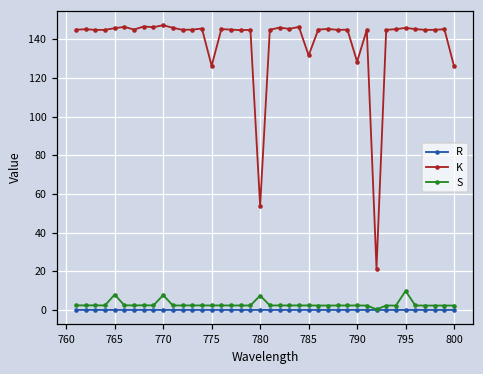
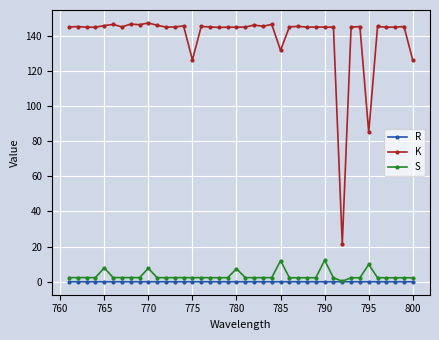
  {
    "R": {
      "765": 0,
      "770": 0,
      "775": 0,
      "780": 0,
      "785": 0,
      "790": 0,
      "795": 0,
      "800": 0
    },
    "K": {
      "765": 146,
      "770": 147,
      "775": 126,
-     "780": 54,
+     "780": 145,
      "785": 132,
-     "790": 128,
-     "795": 146,
+     "790": 145,
+     "795": 85,
      "800": 126
    },
    "S": {
      "765": 8,
      "770": 8,
      "775": 2,
      "780": 7,
-     "785": 2,
-     "790": 2,
+     "785": 12,
+     "790": 12,
      "795": 10,
      "800": 2
    }
  }
